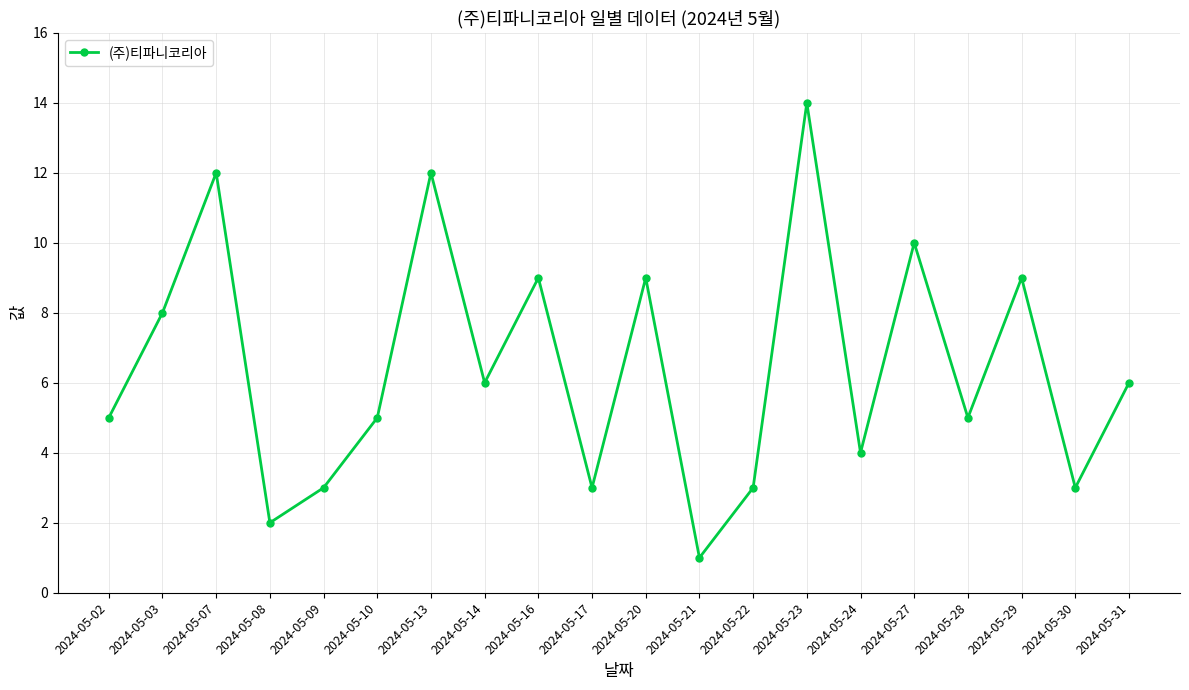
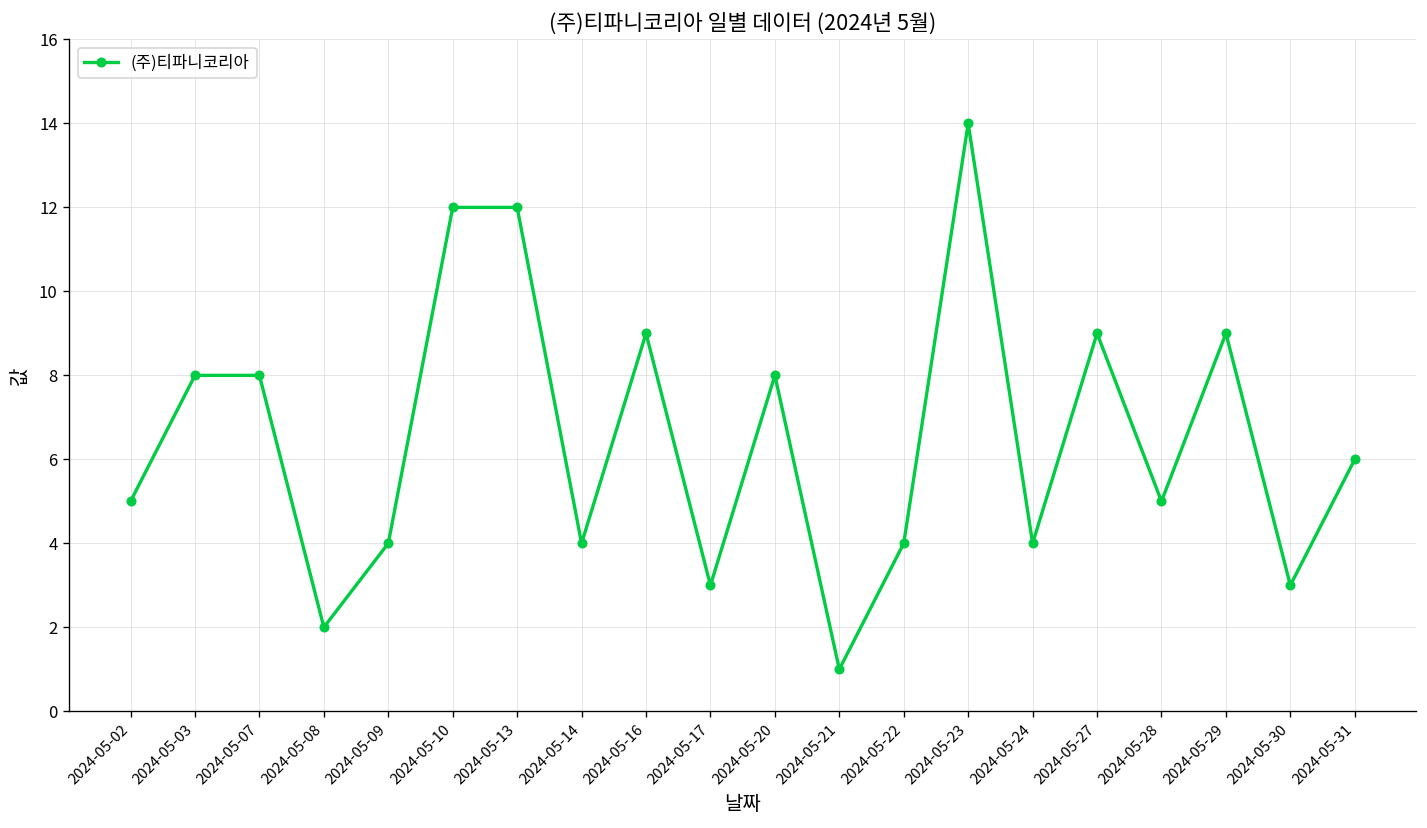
  {
    "2024-05-02": 5,
    "2024-05-03": 8,
-   "2024-05-07": 12,
+   "2024-05-07": 8,
    "2024-05-08": 2,
-   "2024-05-09": 3,
-   "2024-05-10": 5,
+   "2024-05-09": 4,
+   "2024-05-10": 12,
    "2024-05-13": 12,
-   "2024-05-14": 6,
+   "2024-05-14": 4,
    "2024-05-16": 9,
    "2024-05-17": 3,
-   "2024-05-20": 9,
+   "2024-05-20": 8,
    "2024-05-21": 1,
-   "2024-05-22": 3,
+   "2024-05-22": 4,
    "2024-05-23": 14,
    "2024-05-24": 4,
-   "2024-05-27": 10,
+   "2024-05-27": 9,
    "2024-05-28": 5,
    "2024-05-29": 9,
    "2024-05-30": 3,
    "2024-05-31": 6
  }
